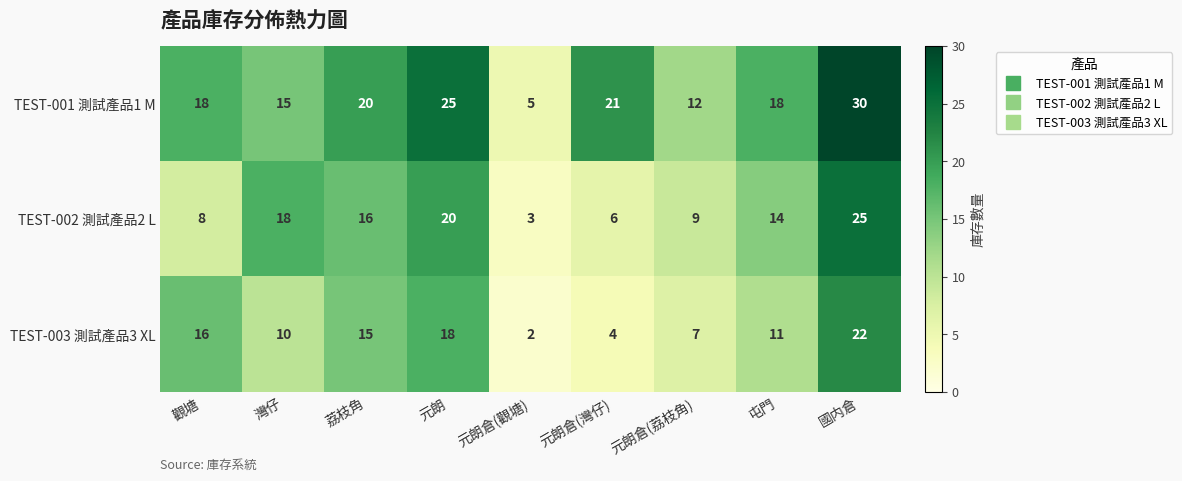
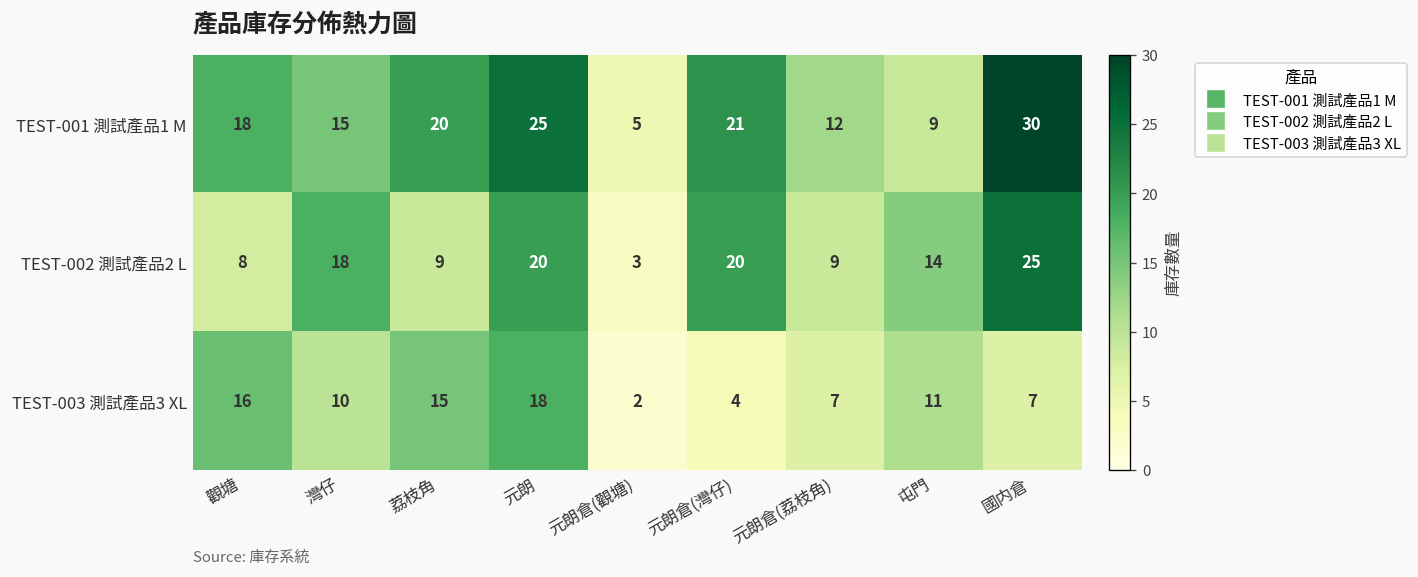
  {
    "TEST-001 測試產品1 M": {
      "觀塘": 18,
      "灣仔": 15,
      "荔枝角": 20,
      "元朗": 25,
      "元朗倉(觀塘)": 5,
      "元朗倉(灣仔)": 21,
      "元朗倉(荔枝角)": 12,
-     "屯門": 18,
+     "屯門": 9,
      "國内倉": 30
    },
    "TEST-002 測試產品2 L": {
      "觀塘": 8,
      "灣仔": 18,
-     "荔枝角": 16,
+     "荔枝角": 9,
      "元朗": 20,
      "元朗倉(觀塘)": 3,
-     "元朗倉(灣仔)": 6,
+     "元朗倉(灣仔)": 20,
      "元朗倉(荔枝角)": 9,
      "屯門": 14,
      "國内倉": 25
    },
    "TEST-003 測試產品3 XL": {
      "觀塘": 16,
      "灣仔": 10,
      "荔枝角": 15,
      "元朗": 18,
      "元朗倉(觀塘)": 2,
      "元朗倉(灣仔)": 4,
      "元朗倉(荔枝角)": 7,
      "屯門": 11,
-     "國内倉": 22
+     "國内倉": 7
    }
  }
